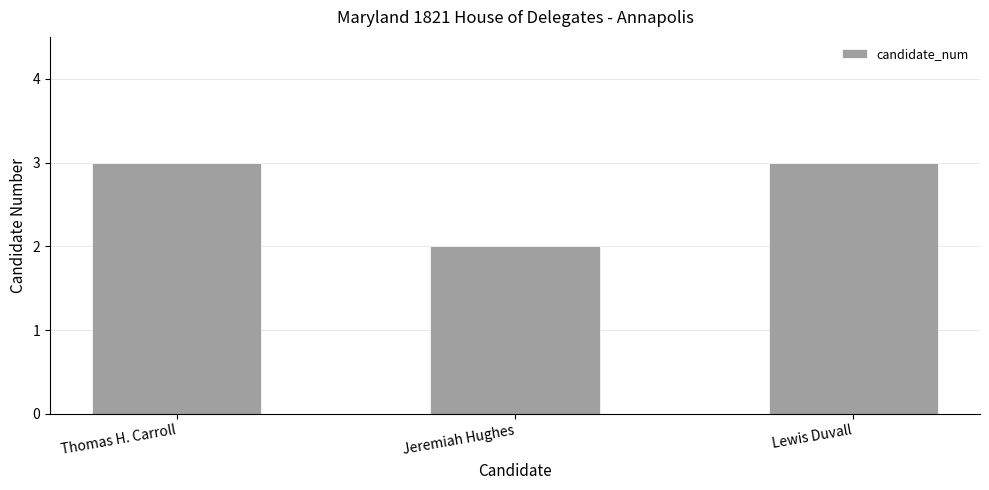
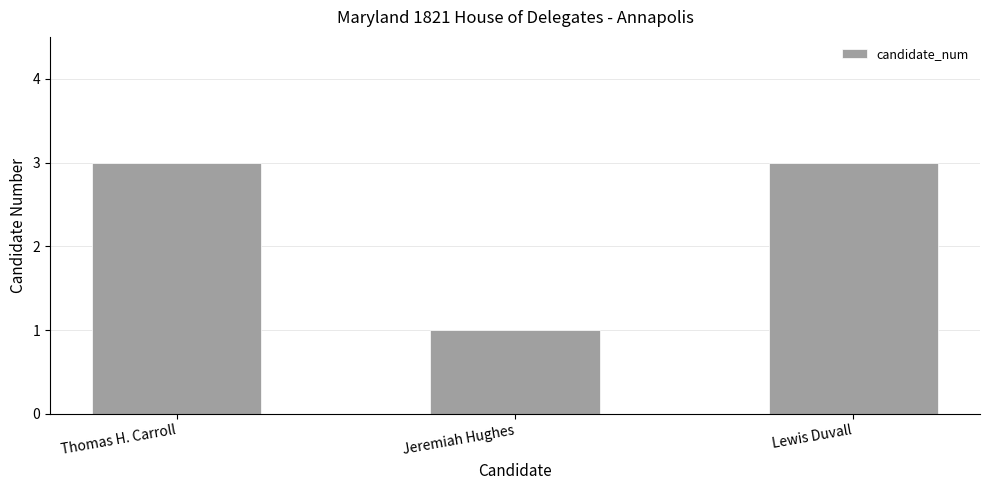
  {
    "Thomas H. Carroll": 3,
-   "Jeremiah Hughes": 2,
+   "Jeremiah Hughes": 1,
    "Lewis Duvall": 3
  }
